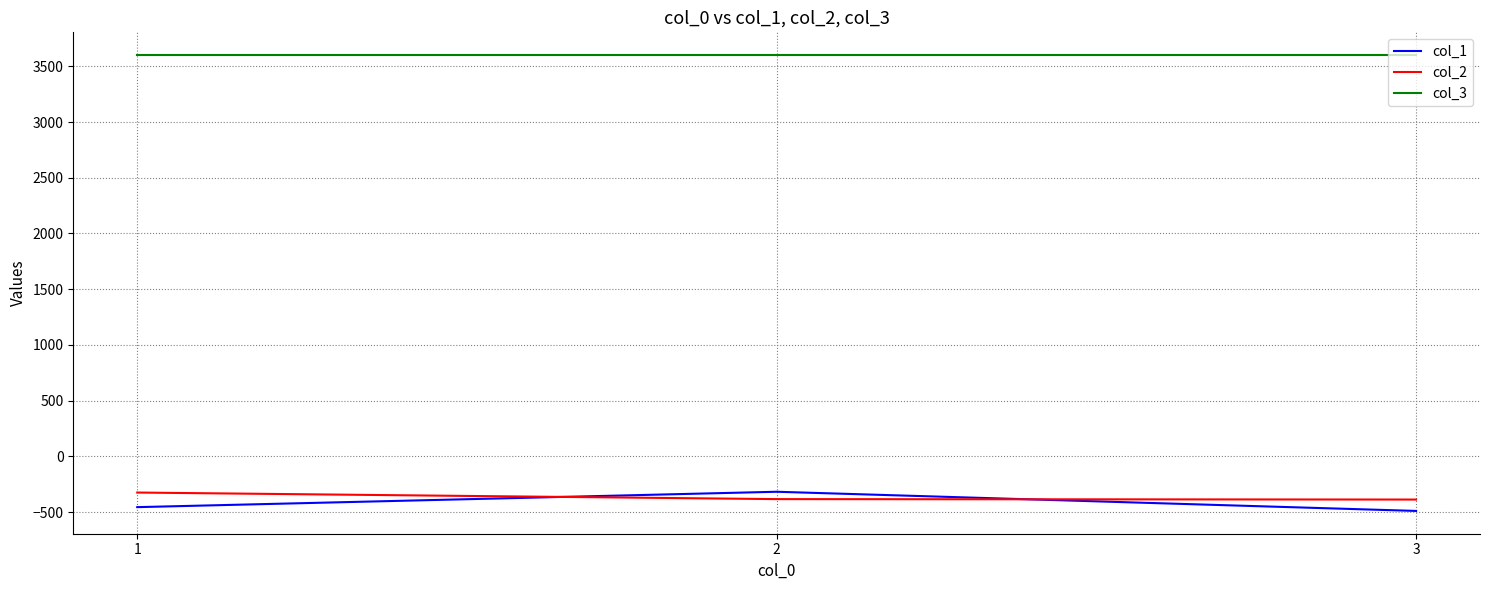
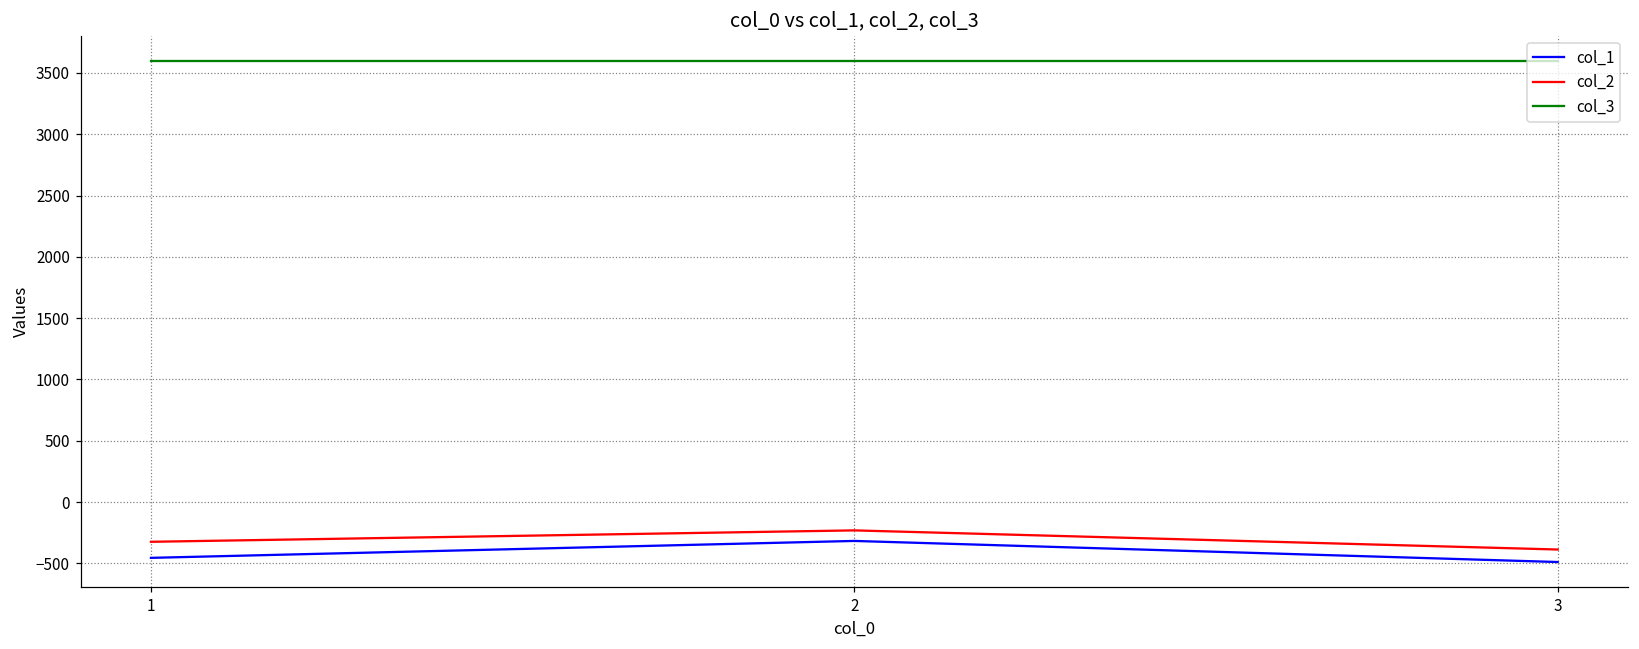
  {
    "col_1": {
      "1": -460,
      "2": -320,
      "3": -490
    },
    "col_2": {
      "1": -320,
-     "2": -380,
+     "2": -230,
      "3": -390
    },
    "col_3": {
      "1": 3600,
      "2": 3600
    }
  }
